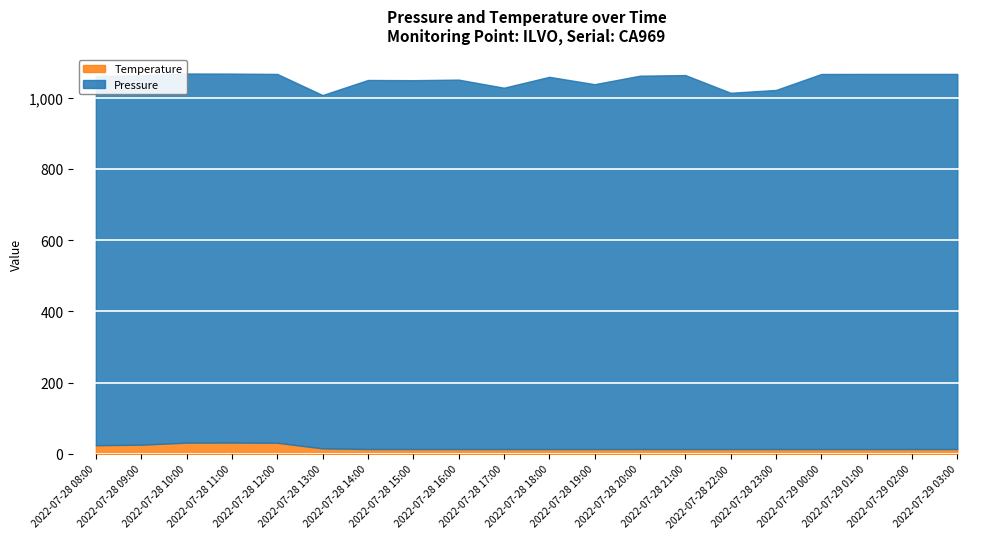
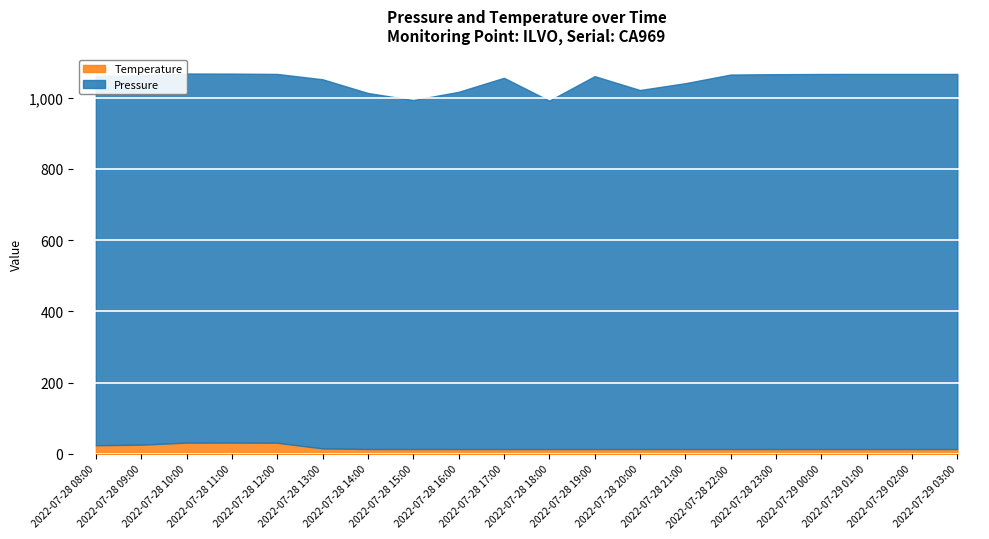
  {
    "Temperature": {
      "2022-07-28 08:00": "20",
      "2022-07-28 09:00": "30",
      "2022-07-28 10:00": "30",
      "2022-07-28 11:00": "30",
      "2022-07-28 12:00": "30",
      "2022-07-28 13:00": "20",
      "2022-07-28 14:00": "10",
      "2022-07-28 15:00": "10",
      "2022-07-28 16:00": "10",
      "2022-07-28 17:00": "10",
      "2022-07-28 18:00": "10",
      "2022-07-28 19:00": "10",
      "2022-07-28 20:00": "10",
      "2022-07-28 21:00": "10",
      "2022-07-28 22:00": "10",
      "2022-07-28 23:00": "10",
      "2022-07-29 00:00": "10",
      "2022-07-29 01:00": "10",
      "2022-07-29 02:00": "10",
      "2022-07-29 03:00": "10"
    },
    "Pressure": {
      "2022-07-28 11:00": "1,040",
      "2022-07-28 12:00": "1,040",
-     "2022-07-28 13:00": "990",
-     "2022-07-28 14:00": "1,040",
-     "2022-07-28 15:00": "1,040",
-     "2022-07-28 16:00": "1,040",
-     "2022-07-28 17:00": "1,010",
-     "2022-07-28 18:00": "1,040",
-     "2022-07-28 19:00": "1,020",
-     "2022-07-28 20:00": "1,050",
-     "2022-07-28 21:00": "1,050",
-     "2022-07-28 22:00": "1,000",
-     "2022-07-28 23:00": "1,010",
+     "2022-07-28 13:00": "1,040",
+     "2022-07-28 14:00": "1,000",
+     "2022-07-28 15:00": "980",
+     "2022-07-28 16:00": "1,000",
+     "2022-07-28 17:00": "1,040",
+     "2022-07-28 18:00": "980",
+     "2022-07-28 19:00": "1,050",
+     "2022-07-28 20:00": "1,010",
+     "2022-07-28 21:00": "1,030",
+     "2022-07-28 22:00": "1,050",
+     "2022-07-28 23:00": "1,050",
      "2022-07-29 00:00": "1,050",
      "2022-07-29 01:00": "1,050",
      "2022-07-29 02:00": "1,050",
      "2022-07-29 03:00": "1,050"
    }
  }
